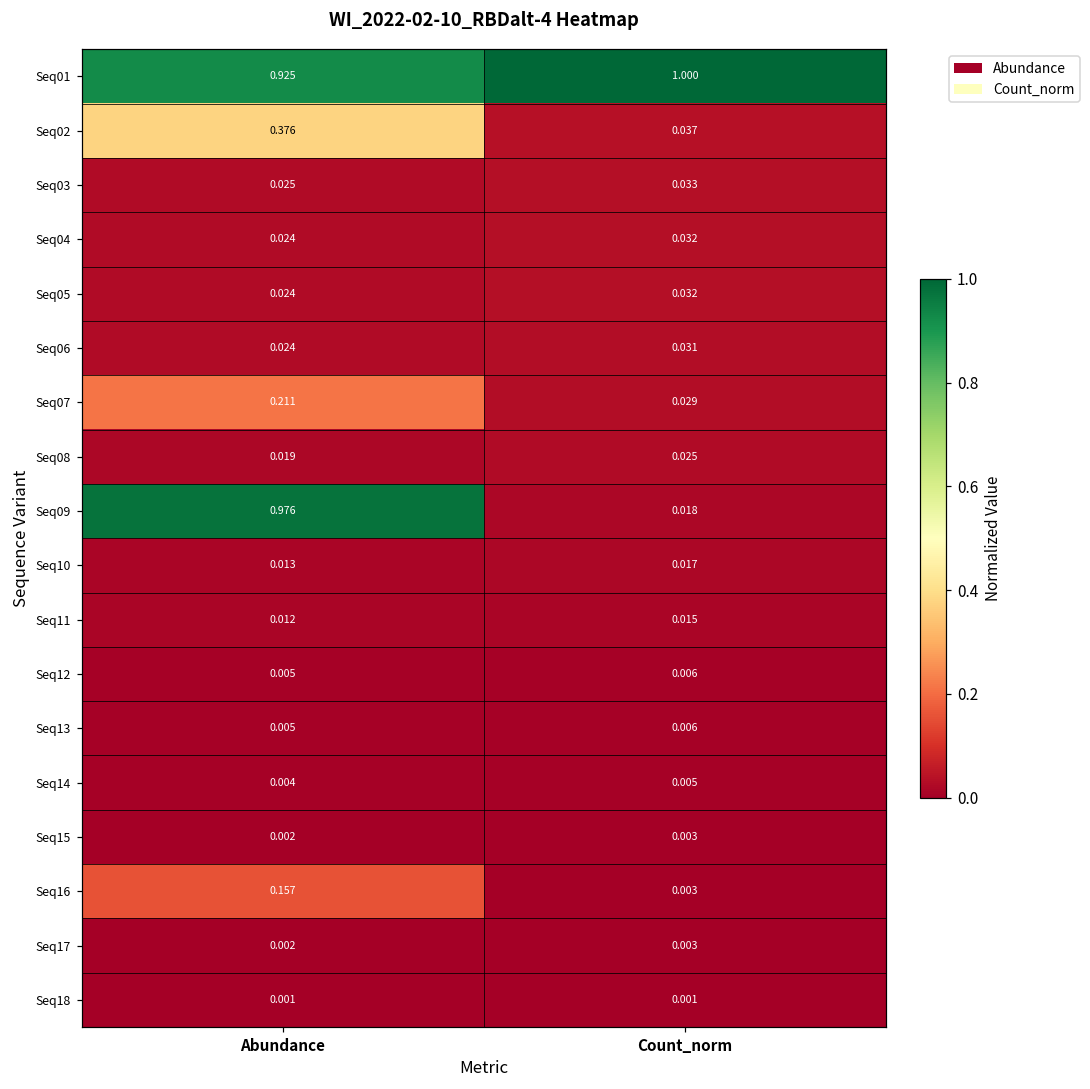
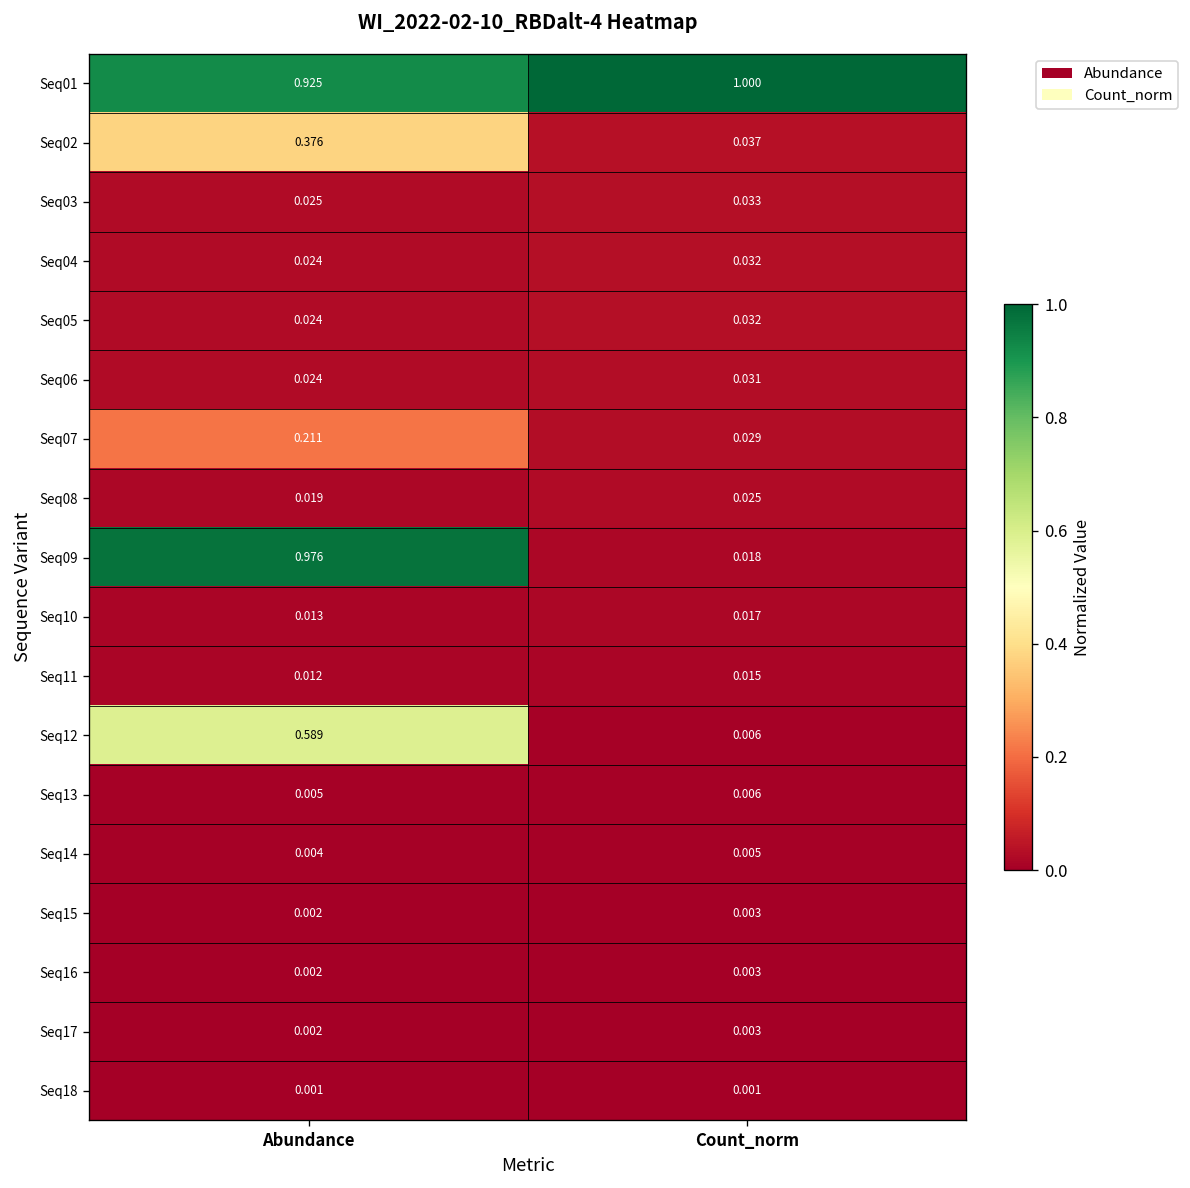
  {
    "Seq01": {
      "Abundance": 0.925,
      "Count_norm": 1.000
    },
    "Seq02": {
      "Abundance": 0.376,
      "Count_norm": 0.037
    },
    "Seq03": {
      "Abundance": 0.025,
      "Count_norm": 0.033
    },
    "Seq04": {
      "Abundance": 0.024,
      "Count_norm": 0.032
    },
    "Seq05": {
      "Abundance": 0.024,
      "Count_norm": 0.032
    },
    "Seq06": {
      "Abundance": 0.024,
      "Count_norm": 0.031
    },
    "Seq07": {
      "Abundance": 0.211,
      "Count_norm": 0.029
    },
    "Seq08": {
      "Abundance": 0.019,
      "Count_norm": 0.025
    },
    "Seq09": {
      "Abundance": 0.976,
      "Count_norm": 0.018
    },
    "Seq10": {
      "Abundance": 0.013,
      "Count_norm": 0.017
    },
    "Seq11": {
      "Abundance": 0.012,
      "Count_norm": 0.015
    },
    "Seq12": {
-     "Abundance": 0.005,
+     "Abundance": 0.589,
      "Count_norm": 0.006
    },
    "Seq13": {
      "Abundance": 0.005,
      "Count_norm": 0.006
    },
    "Seq14": {
      "Abundance": 0.004,
      "Count_norm": 0.005
    },
    "Seq15": {
      "Abundance": 0.002,
      "Count_norm": 0.003
    },
    "Seq16": {
-     "Abundance": 0.157,
+     "Abundance": 0.002,
      "Count_norm": 0.003
    },
    "Seq17": {
      "Abundance": 0.002,
      "Count_norm": 0.003
    },
    "Seq18": {
      "Abundance": 0.001,
      "Count_norm": 0.001
    }
  }
